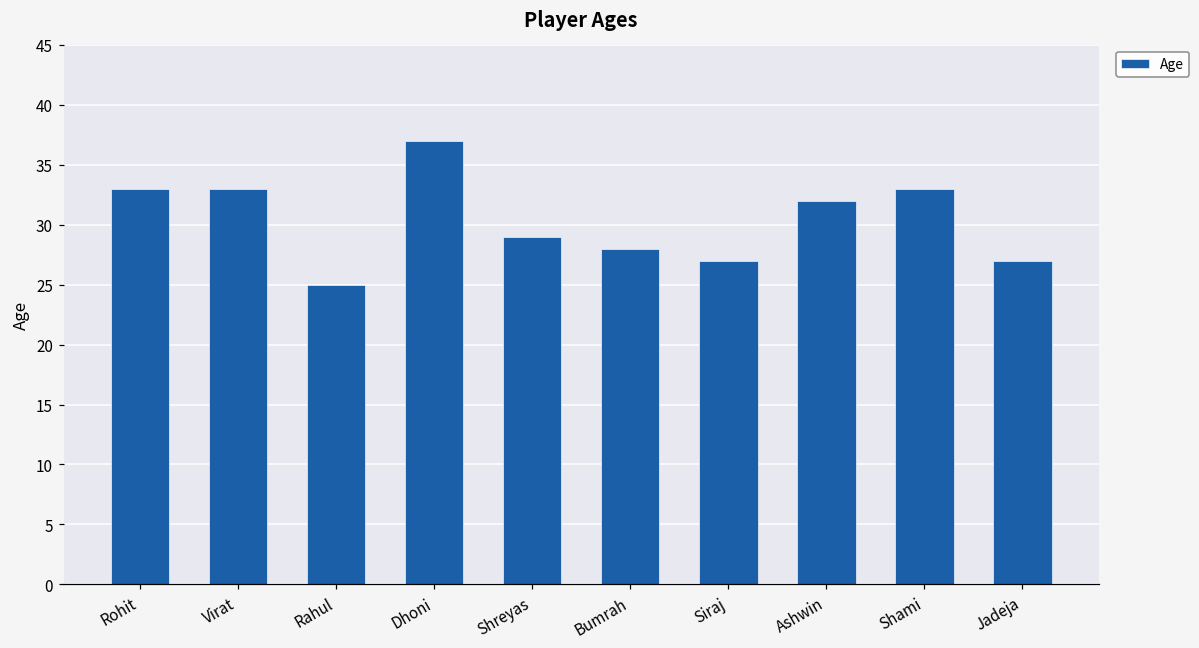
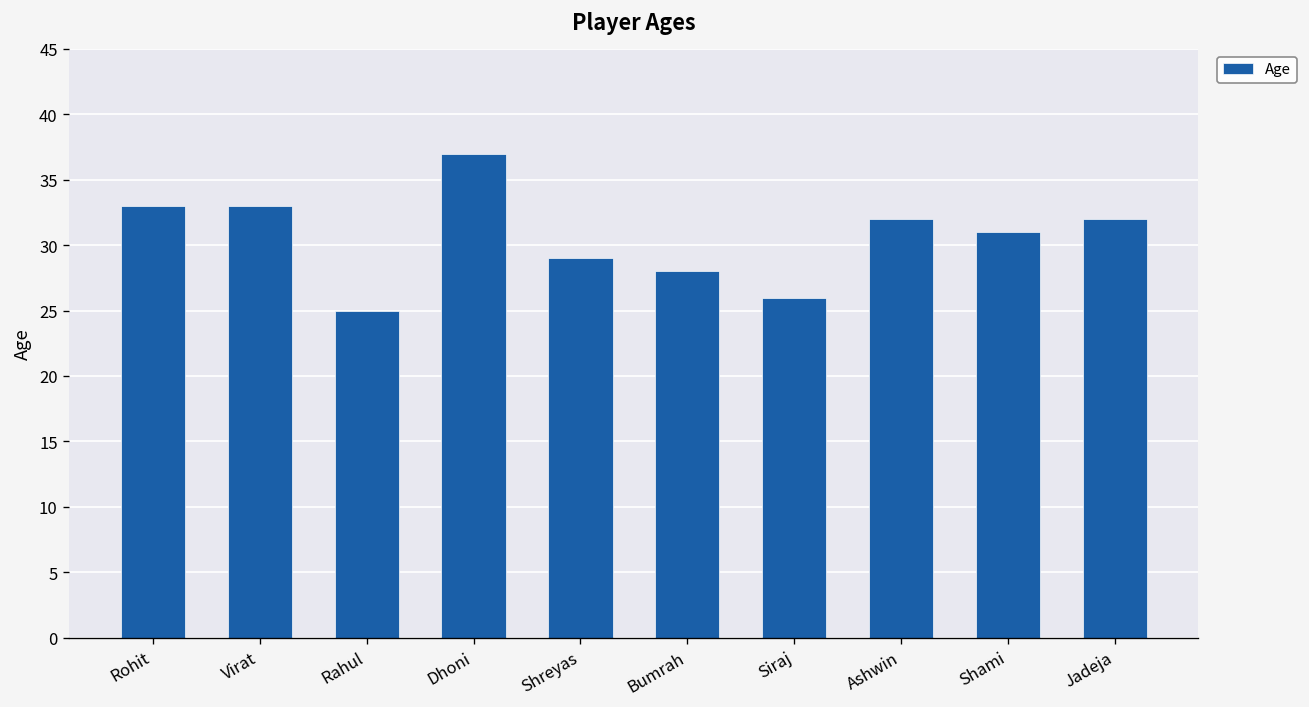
  {
    "Rohit": 33,
    "Virat": 33,
    "Rahul": 25,
    "Dhoni": 37,
    "Shreyas": 29,
    "Bumrah": 28,
-   "Siraj": 27,
+   "Siraj": 26,
    "Ashwin": 32,
-   "Shami": 33,
-   "Jadeja": 27
+   "Shami": 31,
+   "Jadeja": 32
  }
